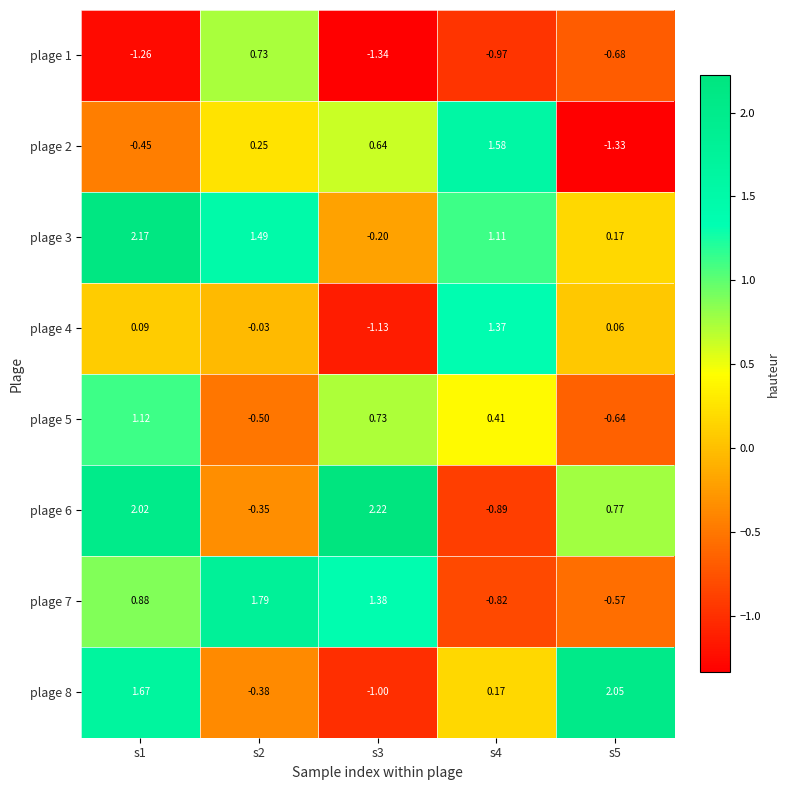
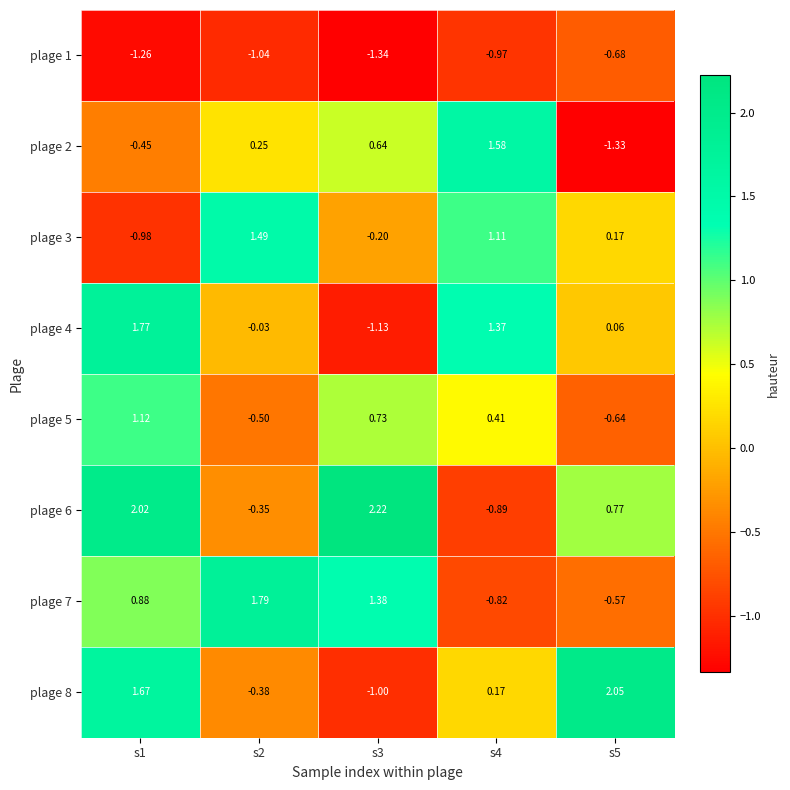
  {
    "plage 1": {
      "s1": -1.26,
-     "s2": 0.73,
+     "s2": -1.04,
      "s3": -1.34,
      "s4": -0.97,
      "s5": -0.68
    },
    "plage 2": {
      "s1": -0.45,
      "s2": 0.25,
      "s3": 0.64,
      "s4": 1.58,
      "s5": -1.33
    },
    "plage 3": {
-     "s1": 2.17,
+     "s1": -0.98,
      "s2": 1.49,
      "s3": -0.20,
      "s4": 1.11,
      "s5": 0.17
    },
    "plage 4": {
-     "s1": 0.09,
+     "s1": 1.77,
      "s2": -0.03,
      "s3": -1.13,
      "s4": 1.37,
      "s5": 0.06
    },
    "plage 5": {
      "s1": 1.12,
      "s2": -0.50,
      "s3": 0.73,
      "s4": 0.41,
      "s5": -0.64
    },
    "plage 6": {
      "s1": 2.02,
      "s2": -0.35,
      "s3": 2.22,
      "s4": -0.89,
      "s5": 0.77
    },
    "plage 7": {
      "s1": 0.88,
      "s2": 1.79,
      "s3": 1.38,
      "s4": -0.82,
      "s5": -0.57
    },
    "plage 8": {
      "s1": 1.67,
      "s2": -0.38,
      "s3": -1.00,
      "s4": 0.17,
      "s5": 2.05
    }
  }
